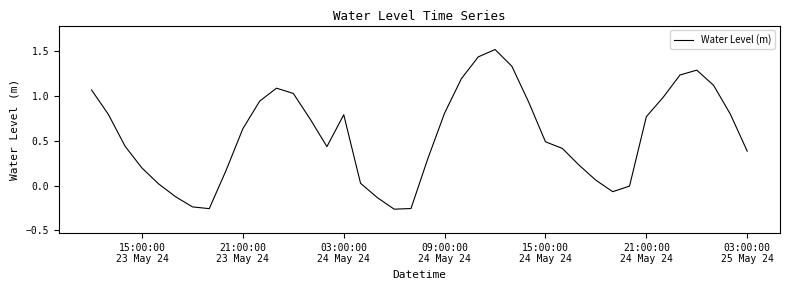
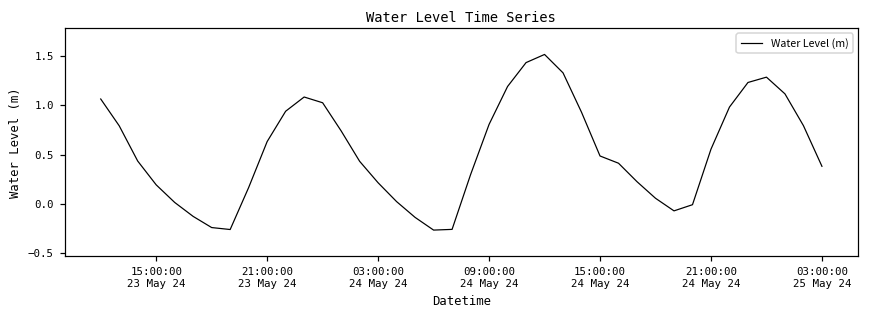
  {
    "15:00:00 23 May 24": 0.2,
    "21:00:00 23 May 24": 0.6,
-   "03:00:00 24 May 24": 0.8,
+   "03:00:00 24 May 24": 0.2,
    "09:00:00 24 May 24": 0.8,
    "15:00:00 24 May 24": 0.5,
-   "21:00:00 24 May 24": 0.8,
+   "21:00:00 24 May 24": 0.6,
    "03:00:00 25 May 24": 0.4
  }
